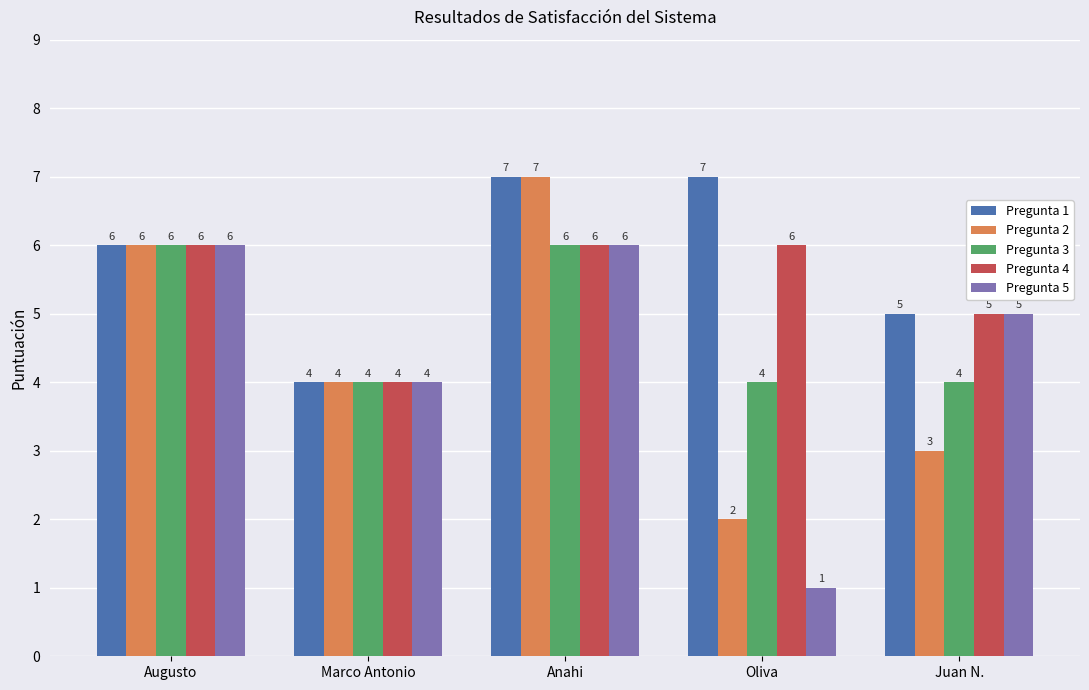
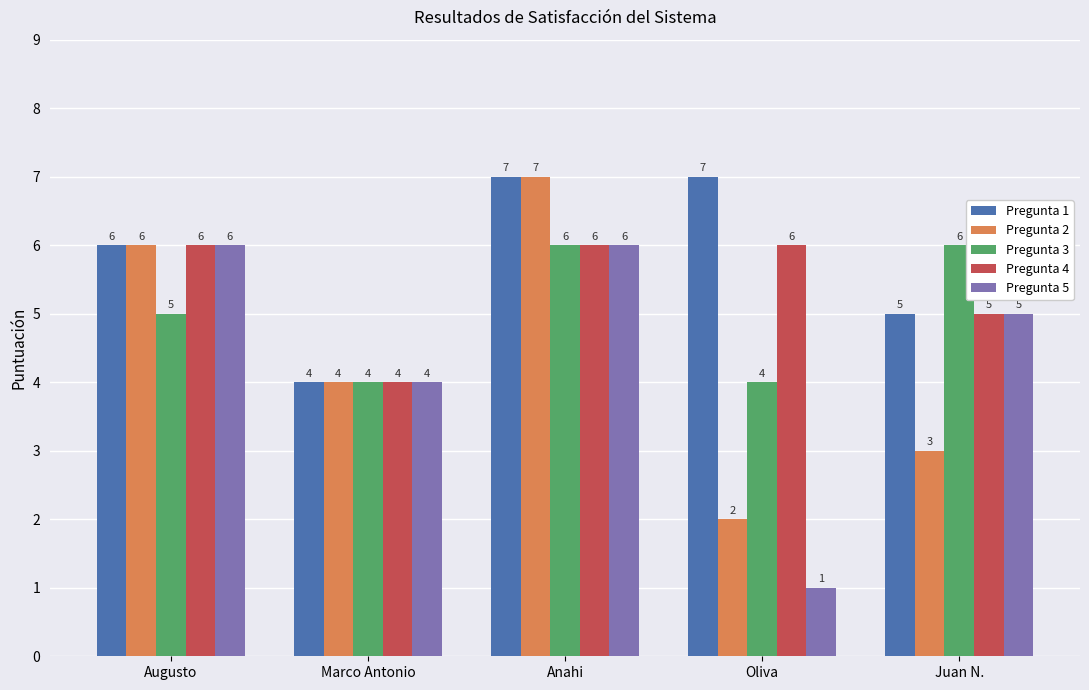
  {
    "Pregunta 3": {
-     "Augusto": 6,
+     "Augusto": 5,
      "Marco Antonio": 4,
      "Anahi": 6,
      "Oliva": 4,
-     "Juan N.": 4
+     "Juan N.": 6
    }
  }
